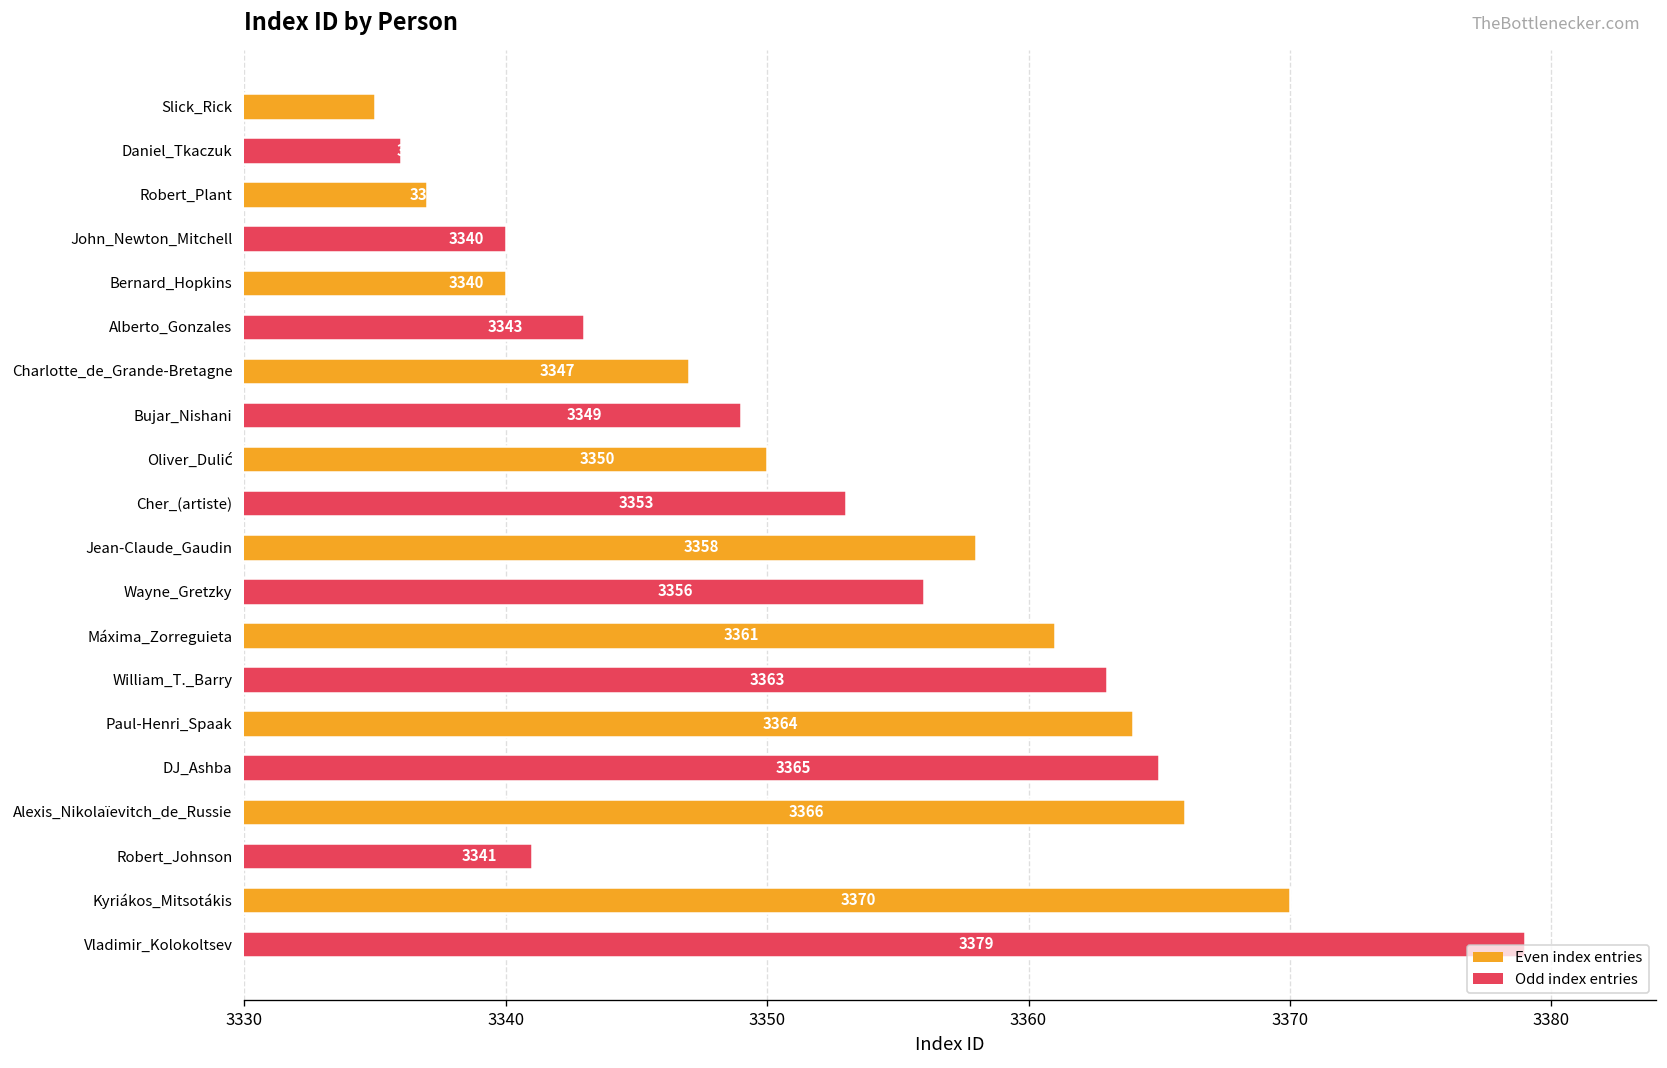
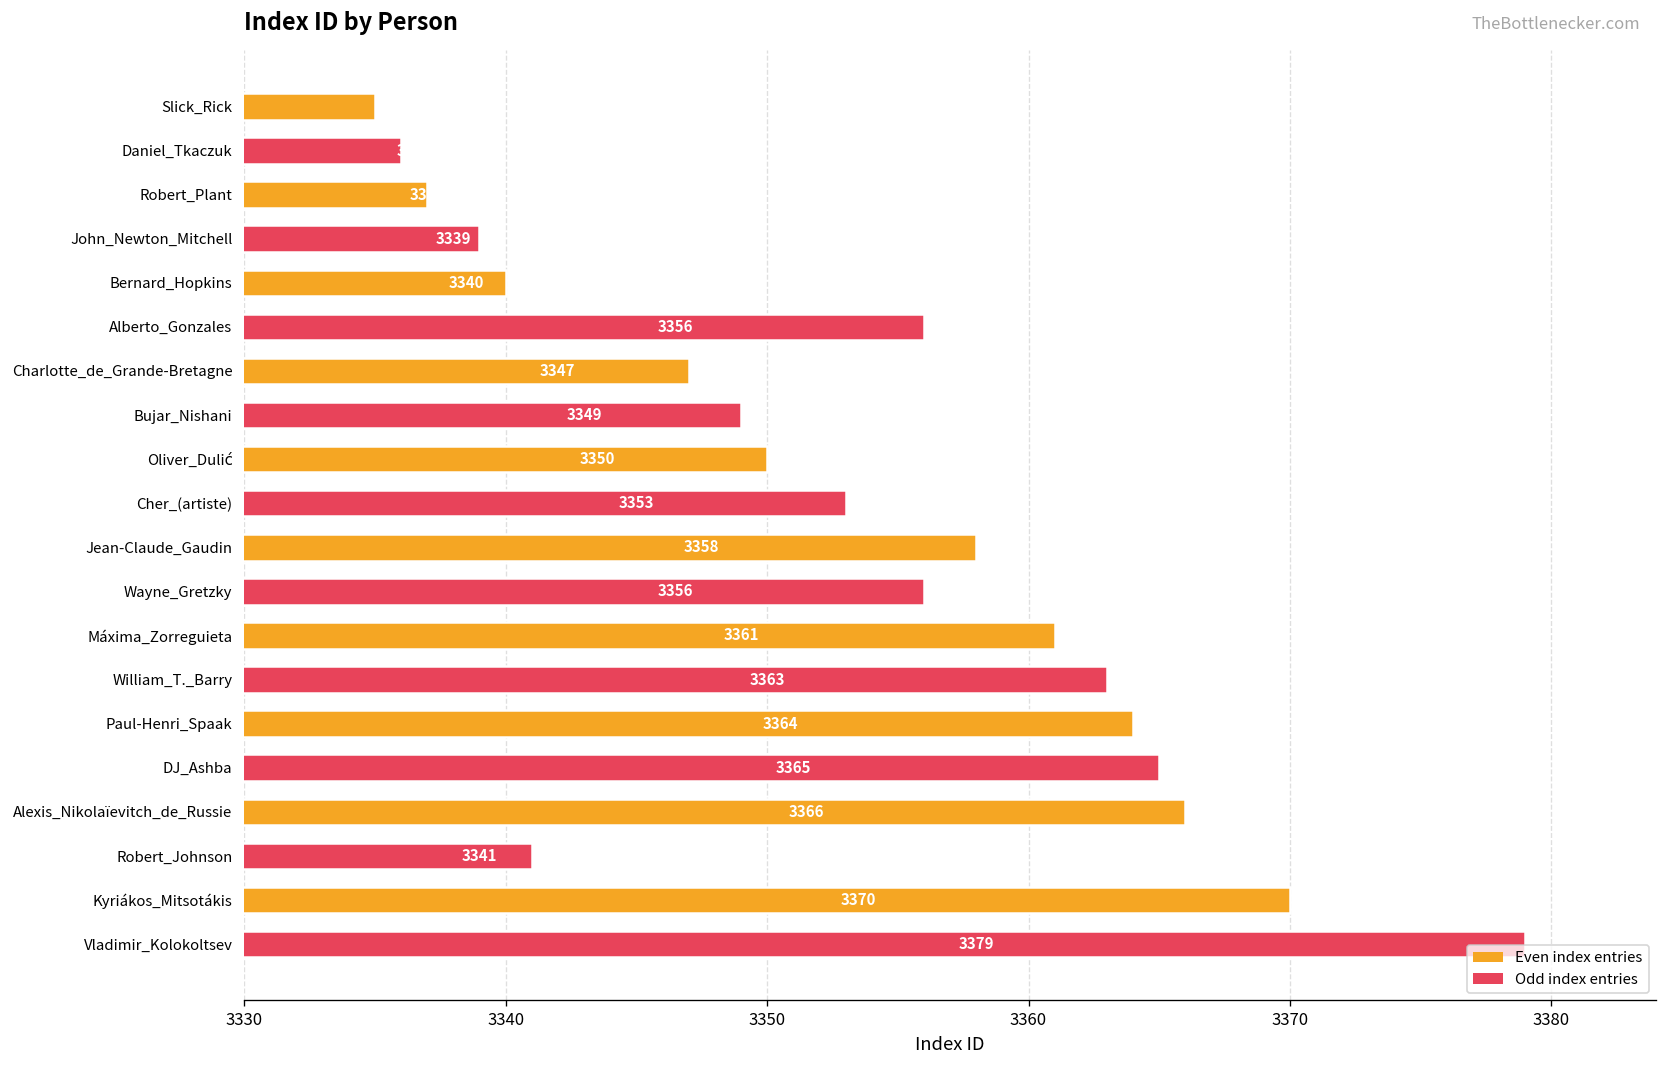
  {
-   "John_Newton_Mitchell": 3340,
+   "John_Newton_Mitchell": 3339,
    "Bernard_Hopkins": 3340,
-   "Alberto_Gonzales": 3343,
+   "Alberto_Gonzales": 3356,
    "Charlotte_de_Grande-Bretagne": 3347,
    "Bujar_Nishani": 3349,
    "Oliver_Dulić": 3350,
    "Cher_(artiste)": 3353,
    "Jean-Claude_Gaudin": 3358,
    "Wayne_Gretzky": 3356,
    "Máxima_Zorreguieta": 3361,
    "William_T._Barry": 3363,
    "Paul-Henri_Spaak": 3364,
    "DJ_Ashba": 3365,
    "Alexis_Nikolaïevitch_de_Russie": 3366,
    "Robert_Johnson": 3341,
    "Kyriákos_Mitsotákis": 3370
  }
